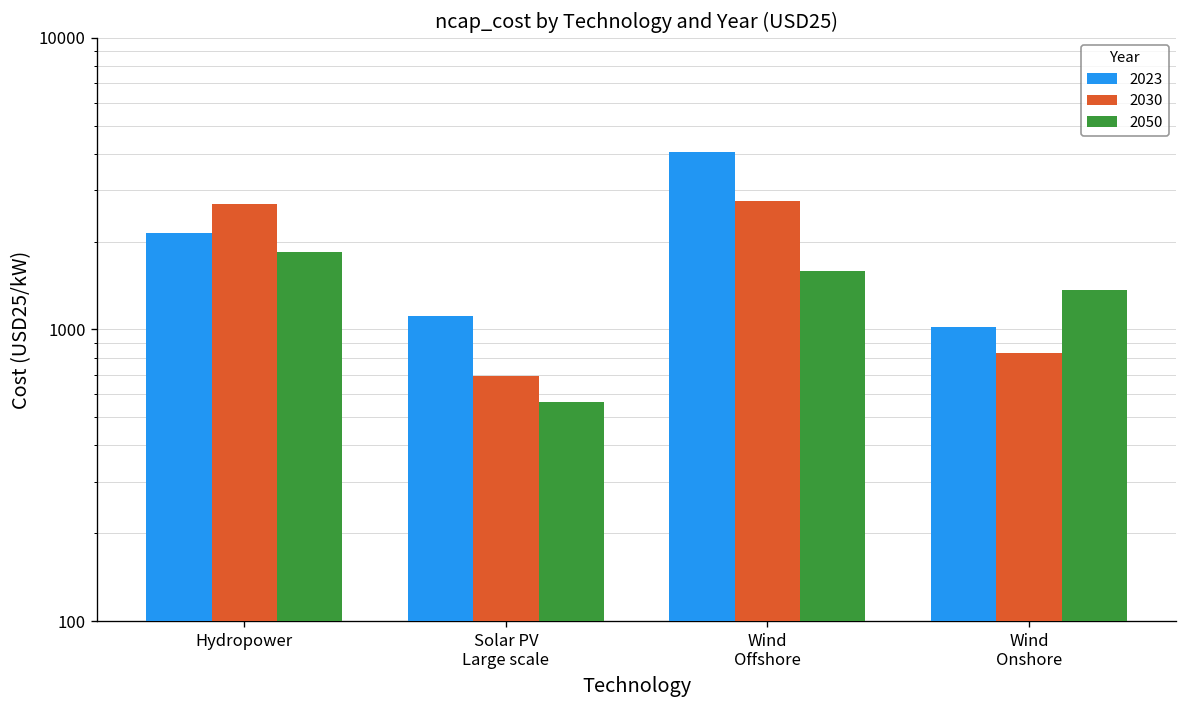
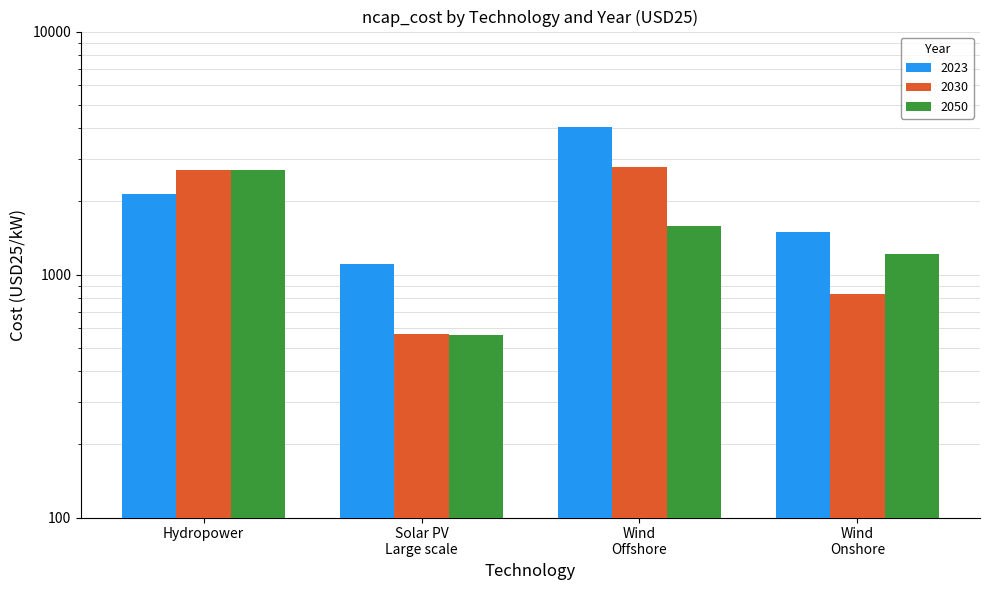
  {
    "2023": {
      "Hydropower": 2100,
      "Solar PV Large scale": 1100,
      "Wind Offshore": 4100,
-     "Wind Onshore": 1020
+     "Wind Onshore": 1500
    },
    "2030": {
      "Hydropower": 2700,
-     "Solar PV Large scale": 690,
+     "Solar PV Large scale": 570,
      "Wind Offshore": 2800,
      "Wind Onshore": 830
    },
    "2050": {
-     "Hydropower": 1800,
+     "Hydropower": 2700,
      "Solar PV Large scale": 560,
      "Wind Offshore": 1600,
-     "Wind Onshore": 1400
+     "Wind Onshore": 1200
    }
  }
